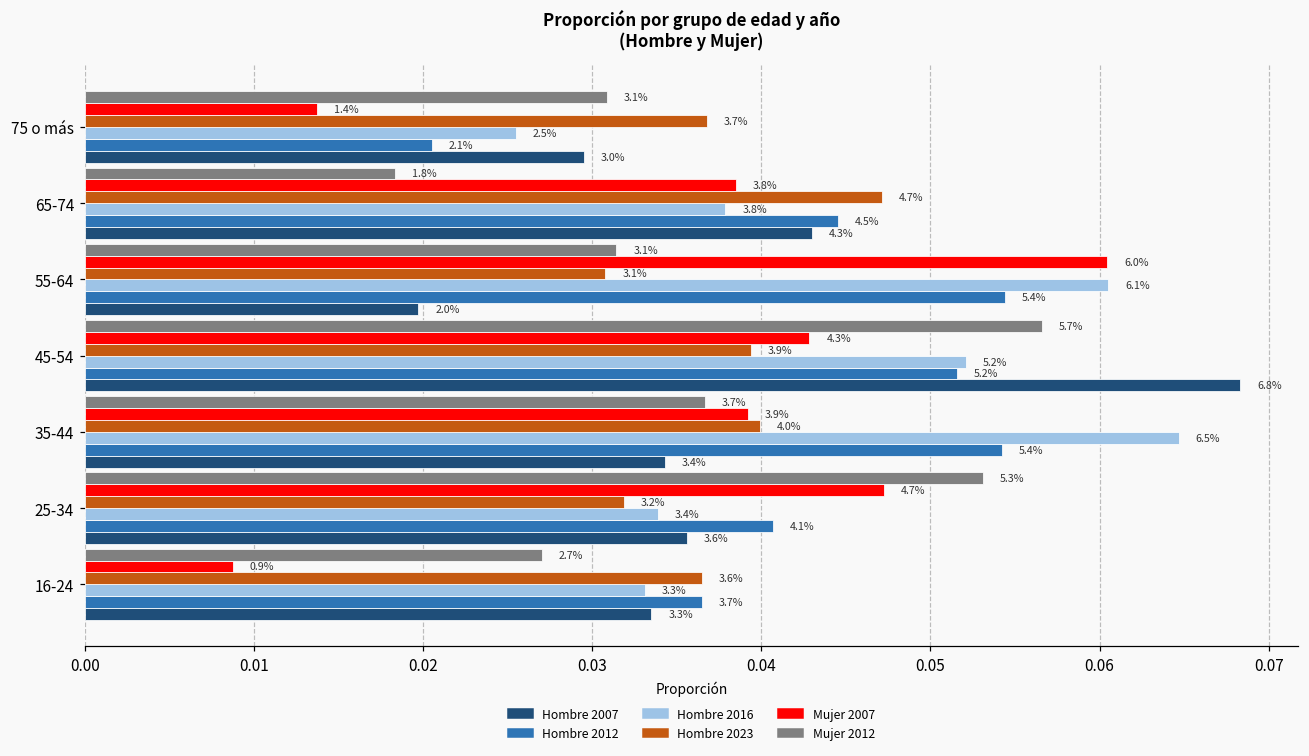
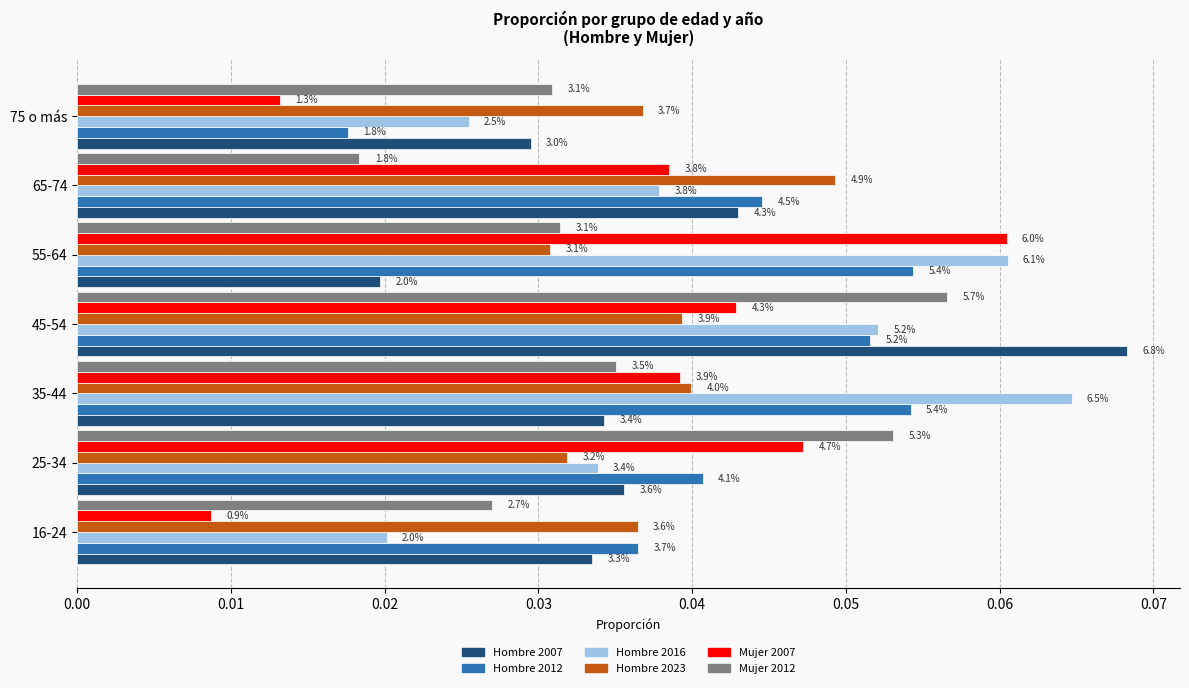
  {
    "Hombre 2007": {
      "75 o más": "3.0%",
      "65-74": "4.3%",
      "55-64": "2.0%",
      "45-54": "6.8%",
      "35-44": "3.4%",
      "25-34": "3.6%",
      "16-24": "3.3%"
    },
    "Hombre 2012": {
-     "75 o más": "2.1%",
+     "75 o más": "1.8%",
      "65-74": "4.5%",
      "55-64": "5.4%",
      "35-44": "5.4%",
      "25-34": "4.1%",
      "16-24": "3.7%"
    },
    "Hombre 2016": {
      "75 o más": "2.5%",
      "65-74": "3.8%",
      "55-64": "6.1%",
      "45-54": "5.2%",
      "35-44": "6.5%",
      "25-34": "3.4%",
-     "16-24": "3.3%"
+     "16-24": "2.0%"
    },
    "Hombre 2023": {
      "75 o más": "3.7%",
-     "65-74": "4.7%",
+     "65-74": "4.9%",
      "55-64": "3.1%",
      "45-54": "3.9%",
      "35-44": "4.0%",
      "25-34": "3.2%",
      "16-24": "3.6%"
    },
    "Mujer 2007": {
-     "75 o más": "1.4%",
+     "75 o más": "1.3%",
      "65-74": "3.8%",
      "55-64": "6.0%",
      "45-54": "4.3%",
      "35-44": "3.9%",
      "25-34": "4.7%",
      "16-24": "0.9%"
    },
    "Mujer 2012": {
      "75 o más": "3.1%",
      "65-74": "1.8%",
      "55-64": "3.1%",
      "45-54": "5.7%",
-     "35-44": "3.7%",
+     "35-44": "3.5%",
      "25-34": "5.3%",
      "16-24": "2.7%"
    }
  }
